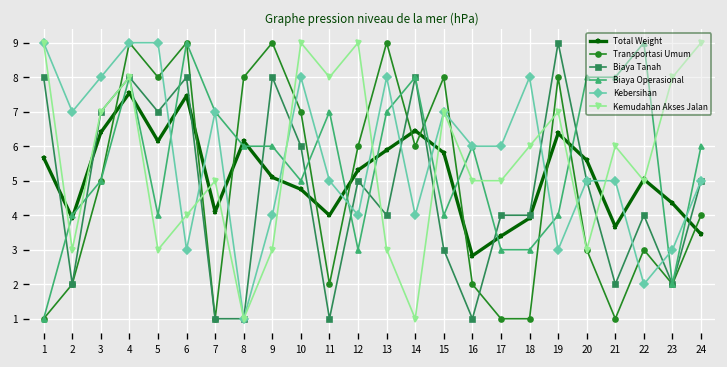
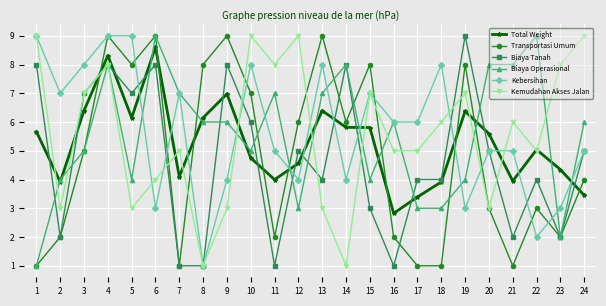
  {
    "Total Weight": {
      "1": 5.7,
      "3": 6.4,
-     "4": 7.5,
+     "4": 8.3,
      "5": 6.1,
-     "6": 7.5,
+     "6": 8.6,
      "7": 4.1,
      "8": 6.1,
-     "9": 5.1,
+     "9": 7.0,
      "10": 4.8,
      "11": 4.0,
-     "12": 5.3,
-     "13": 5.9,
-     "14": 6.5,
+     "12": 4.6,
+     "13": 6.4,
+     "14": 5.8,
      "15": 5.8,
      "16": 2.8,
      "17": 3.4,
      "19": 6.4,
      "20": 5.6,
-     "21": 3.7,
+     "21": 4.0,
      "23": 4.3,
      "24": 3.4
    }
  }
